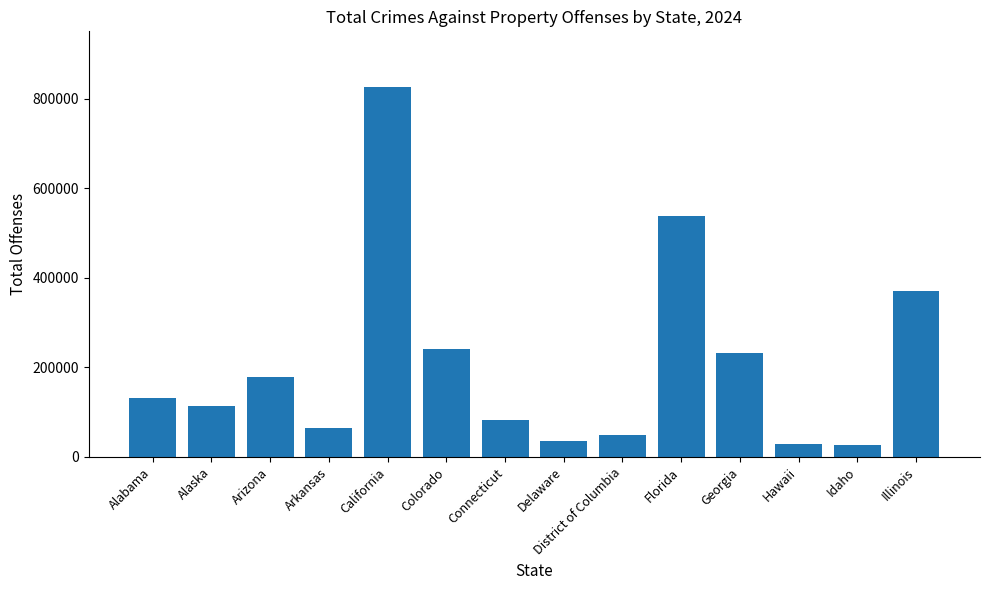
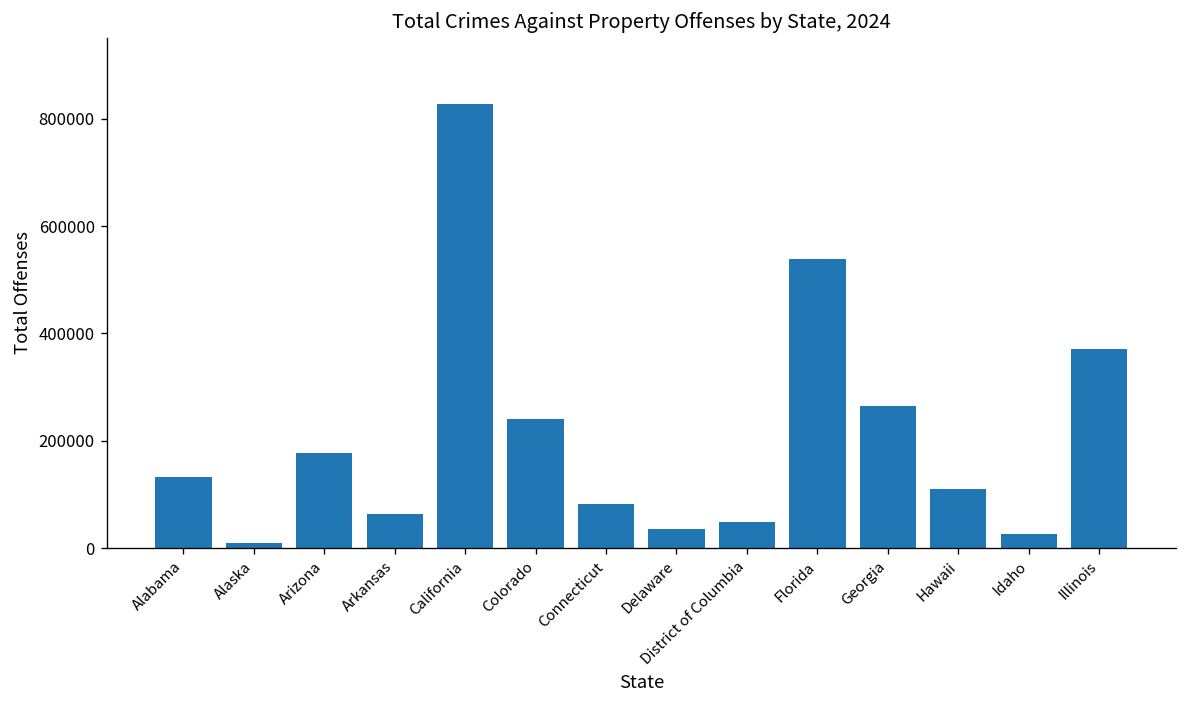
  {
    "Alabama": 130000,
-   "Alaska": 110000,
+   "Alaska": 10000,
    "Arizona": 180000,
    "Arkansas": 60000,
    "California": 830000,
    "Colorado": 240000,
    "Connecticut": 80000,
    "Delaware": 30000,
    "District of Columbia": 50000,
    "Florida": 540000,
-   "Georgia": 230000,
-   "Hawaii": 30000,
+   "Georgia": 270000,
+   "Hawaii": 110000,
    "Idaho": 30000,
    "Illinois": 370000
  }
